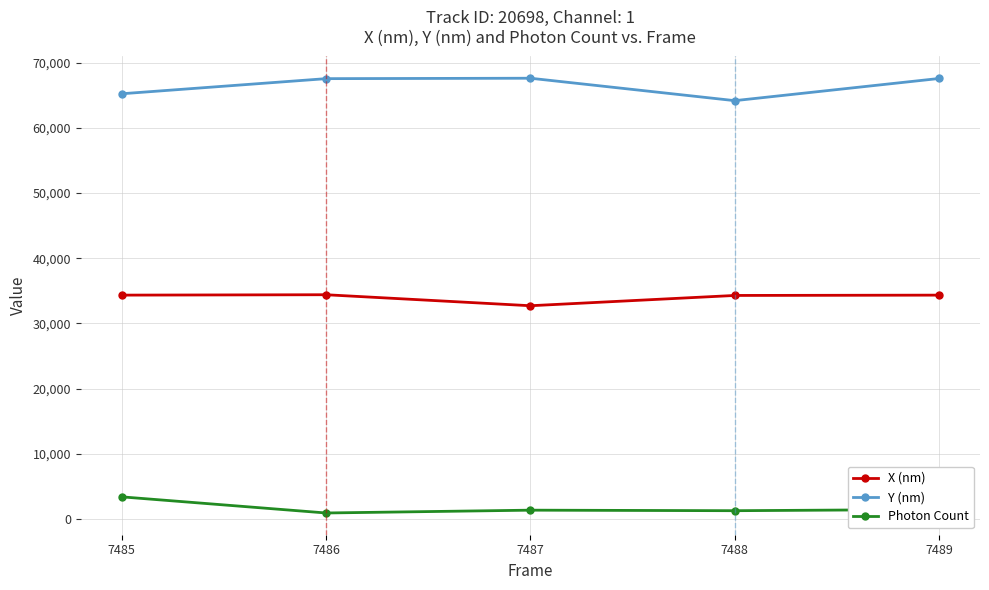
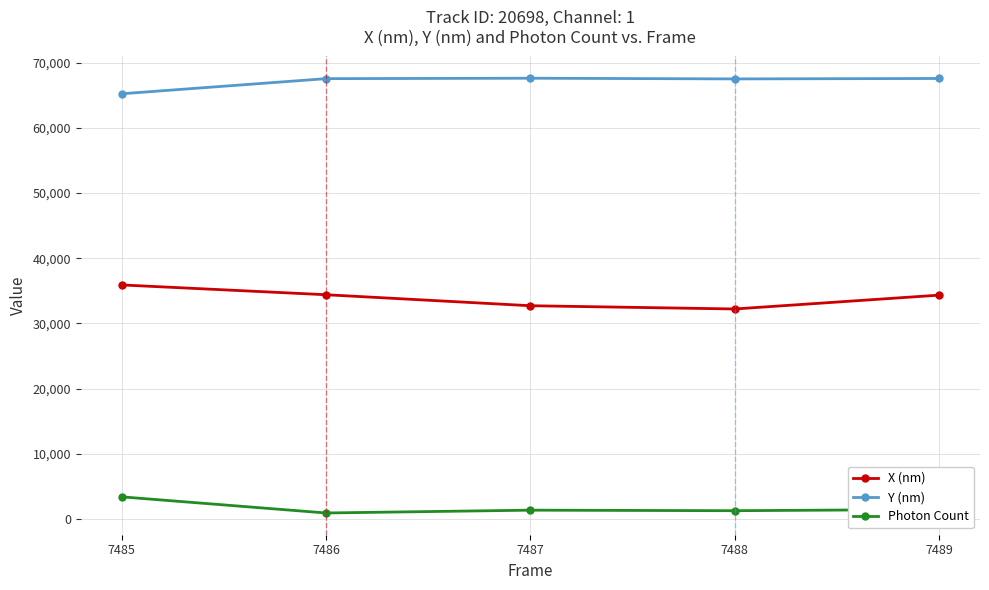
  {
    "X (nm)": {
-     "7485": "34,000",
+     "7485": "36,000",
      "7486": "34,000",
      "7487": "33,000",
-     "7488": "34,000",
+     "7488": "32,000",
      "7489": "34,000"
    },
    "Y (nm)": {
      "7485": "65,000",
      "7486": "68,000",
      "7487": "68,000",
-     "7488": "64,000",
+     "7488": "67,000",
      "7489": "68,000"
    },
    "Photon Count": {
      "7485": "3,000",
      "7486": "1,000",
      "7487": "1,000",
      "7488": "1,000"
    }
  }
